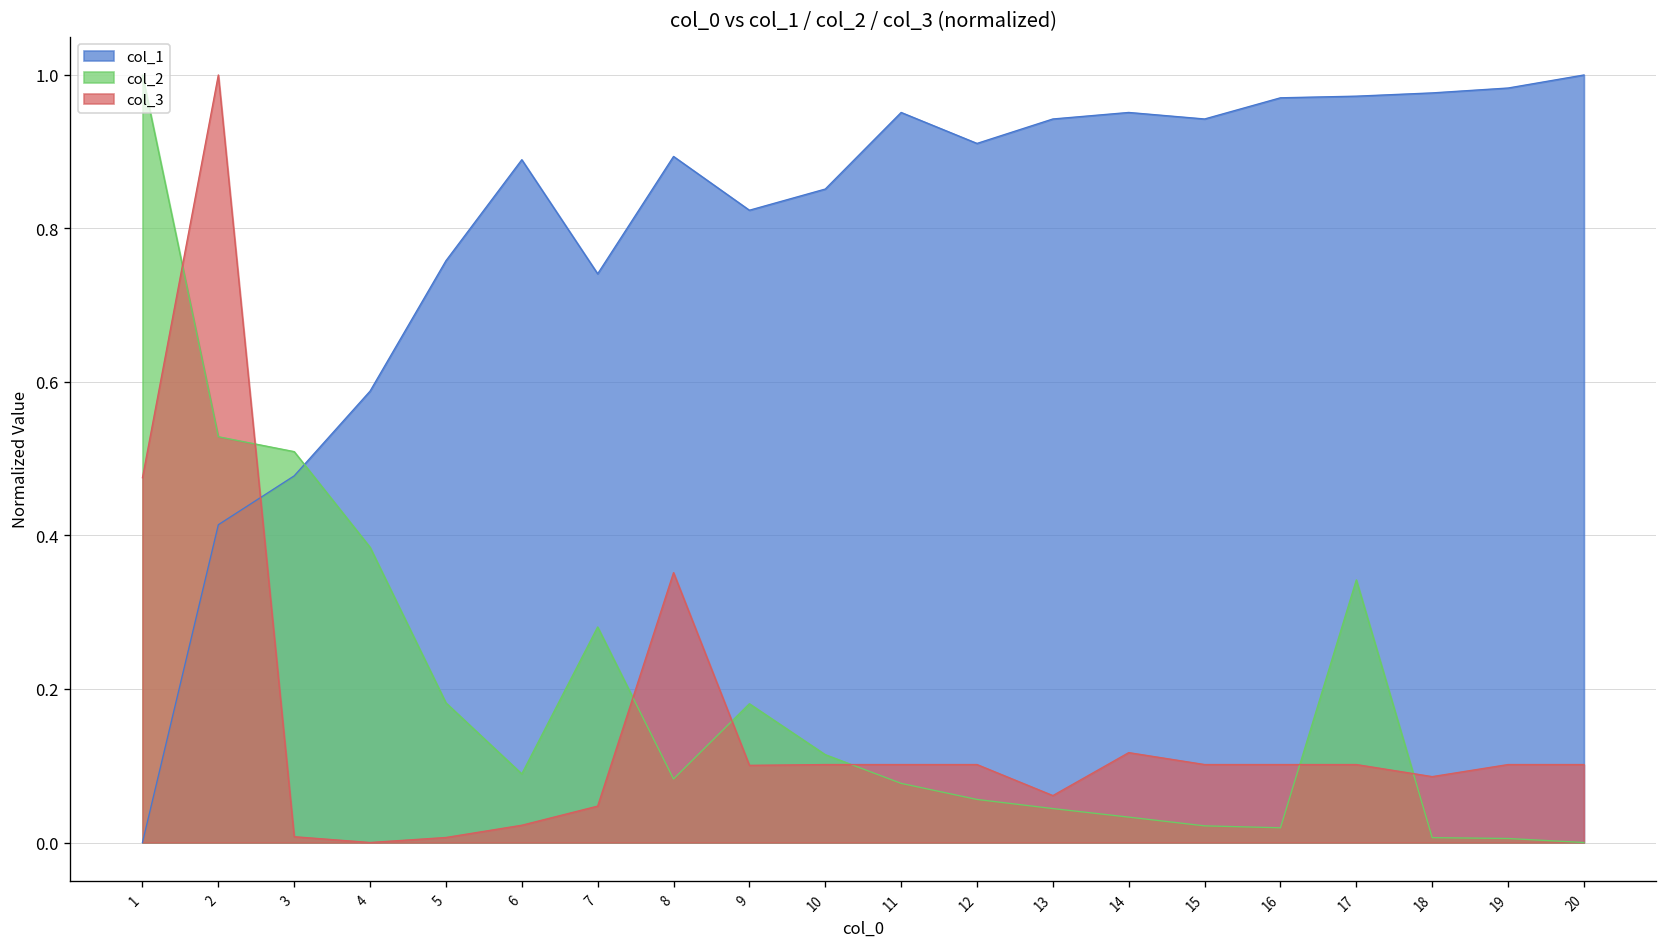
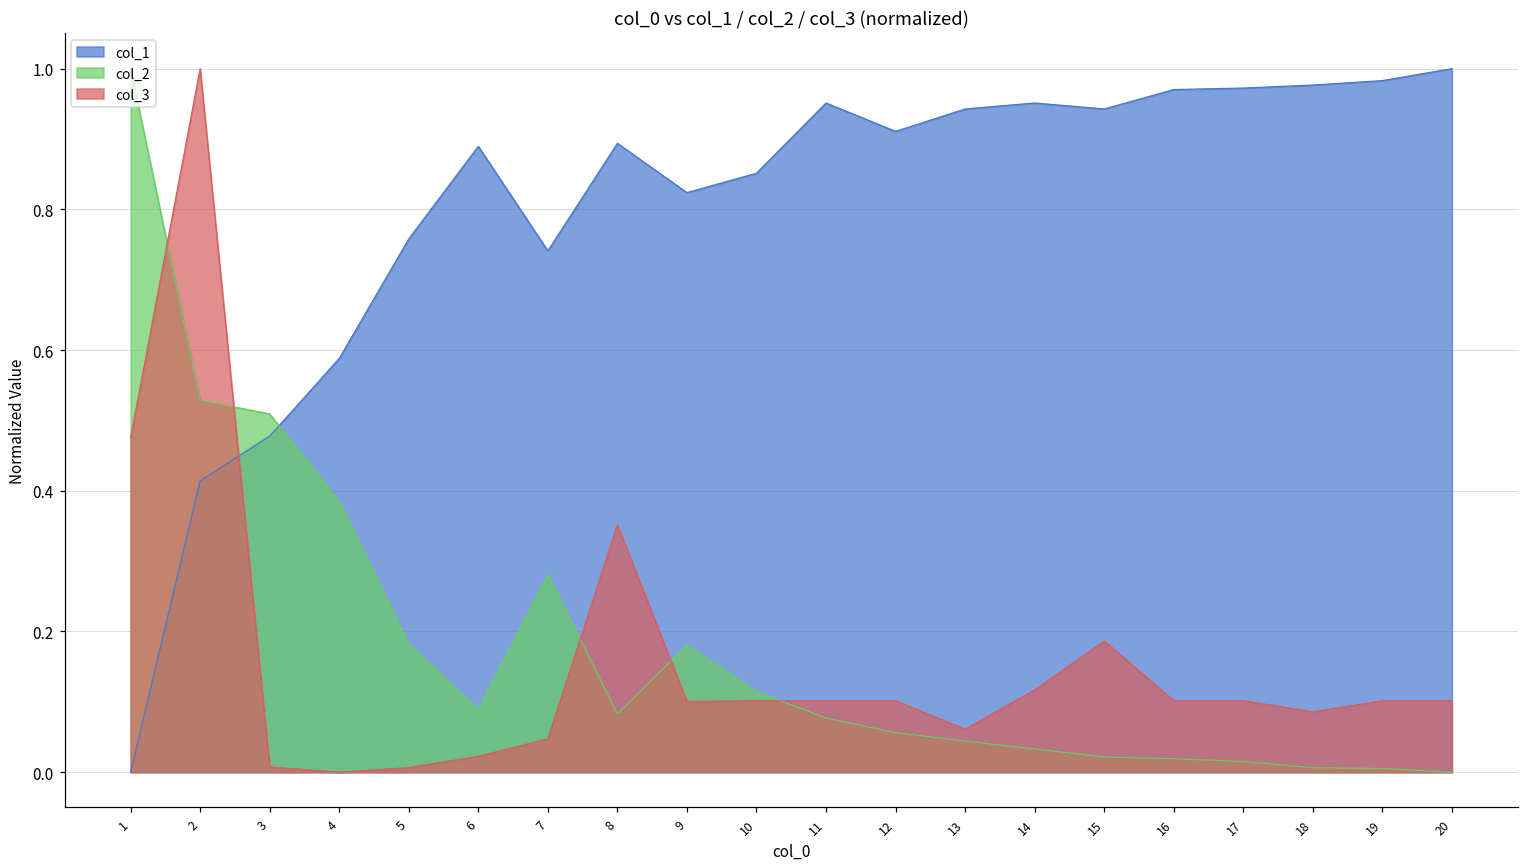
  {
    "col_1": {
      "1": 0.00,
      "2": 0.41,
      "3": 0.48,
      "4": 0.59,
      "5": 0.76,
      "6": 0.89,
      "7": 0.74,
      "8": 0.89,
      "9": 0.82,
      "10": 0.85,
      "11": 0.95,
      "12": 0.91,
      "13": 0.94,
      "14": 0.95,
      "15": 0.94,
      "16": 0.97,
      "17": 0.97,
      "18": 0.98,
      "19": 0.98,
      "20": 1.00
    },
    "col_2": {
      "2": 0.53,
      "3": 0.51,
      "4": 0.38,
      "5": 0.18,
      "6": 0.09,
      "7": 0.28,
      "8": 0.08,
      "9": 0.18,
      "10": 0.11,
      "11": 0.08,
      "12": 0.06,
      "13": 0.04,
      "14": 0.03,
      "15": 0.02,
      "16": 0.02,
-     "17": 0.34,
+     "17": 0.02,
      "18": 0.01,
      "19": 0.01,
      "20": 0.00
    },
    "col_3": {
      "1": 0.48,
      "2": 1.00,
      "3": 0.01,
      "4": 0.00,
      "5": 0.01,
      "6": 0.02,
      "7": 0.05,
      "8": 0.35,
      "9": 0.10,
      "10": 0.10,
      "11": 0.10,
      "12": 0.10,
      "13": 0.06,
      "14": 0.12,
-     "15": 0.10,
+     "15": 0.19,
      "16": 0.10,
      "17": 0.10,
      "18": 0.09,
      "19": 0.10,
      "20": 0.10
    }
  }
